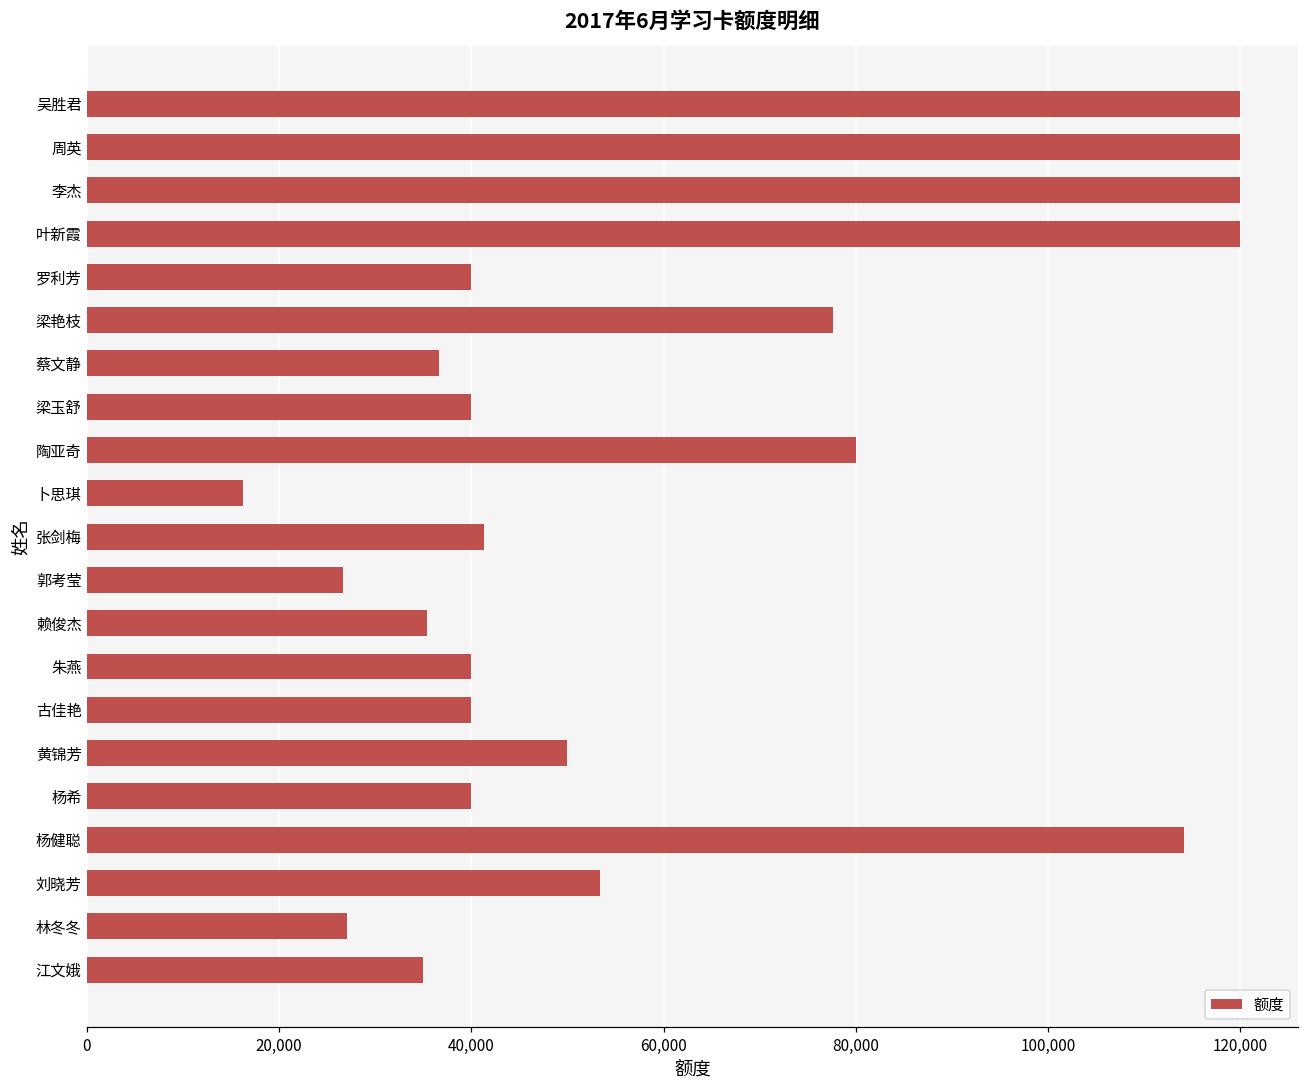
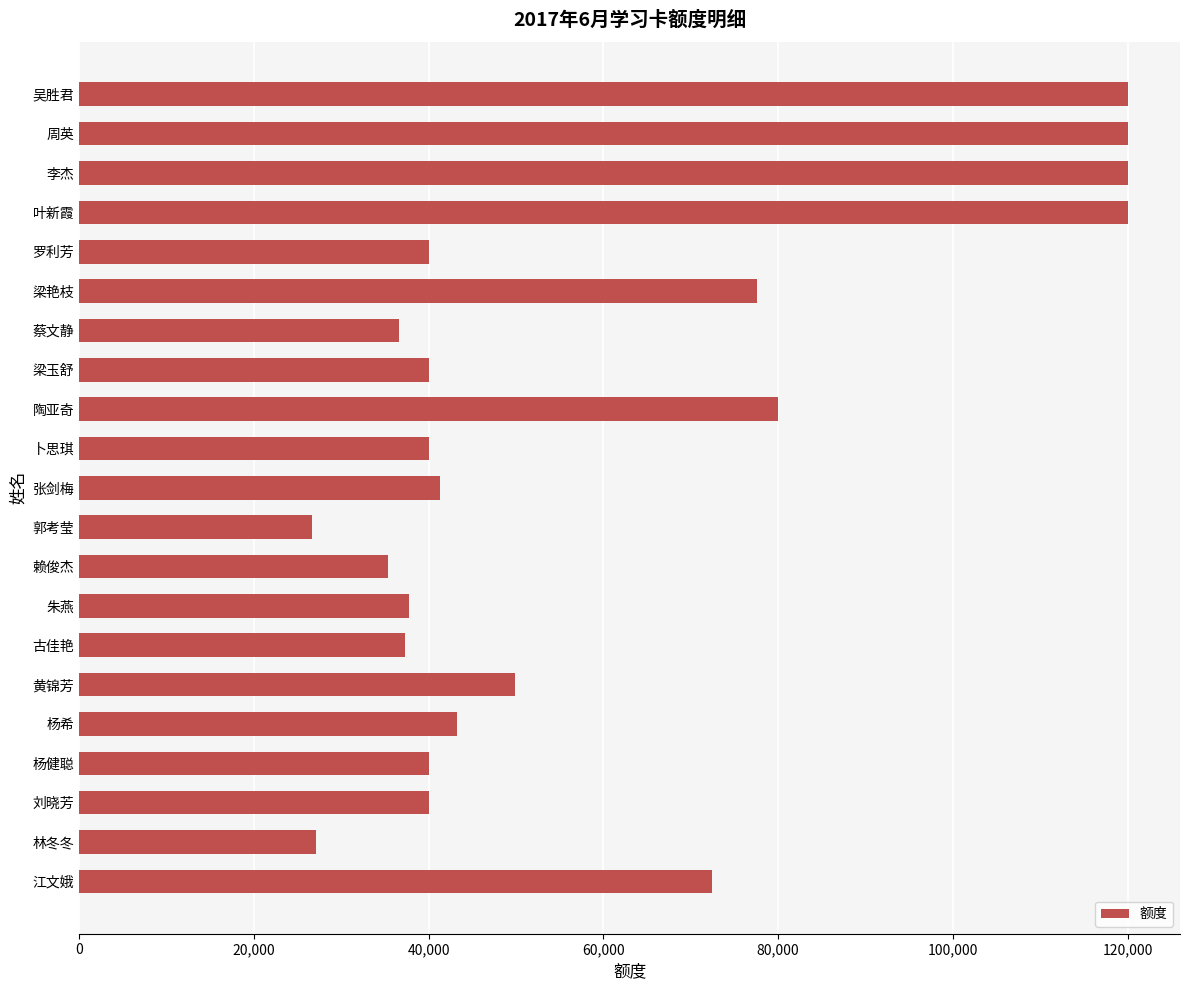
  {
    "吴胜君": "120,000",
    "周英": "120,000",
    "李杰": "120,000",
    "叶新霞": "120,000",
    "罗利芳": "40,000",
    "梁艳枝": "78,000",
    "蔡文静": "37,000",
    "梁玉舒": "40,000",
    "陶亚奇": "80,000",
-   "卜思琪": "16,000",
+   "卜思琪": "40,000",
    "张剑梅": "41,000",
    "郭考莹": "27,000",
    "赖俊杰": "35,000",
-   "朱燕": "40,000",
-   "古佳艳": "40,000",
+   "朱燕": "38,000",
+   "古佳艳": "37,000",
    "黄锦芳": "50,000",
-   "杨希": "40,000",
-   "杨健聪": "114,000",
-   "刘晓芳": "53,000",
+   "杨希": "43,000",
+   "杨健聪": "40,000",
+   "刘晓芳": "40,000",
    "林冬冬": "27,000",
-   "江文娥": "35,000"
+   "江文娥": "72,000"
  }
